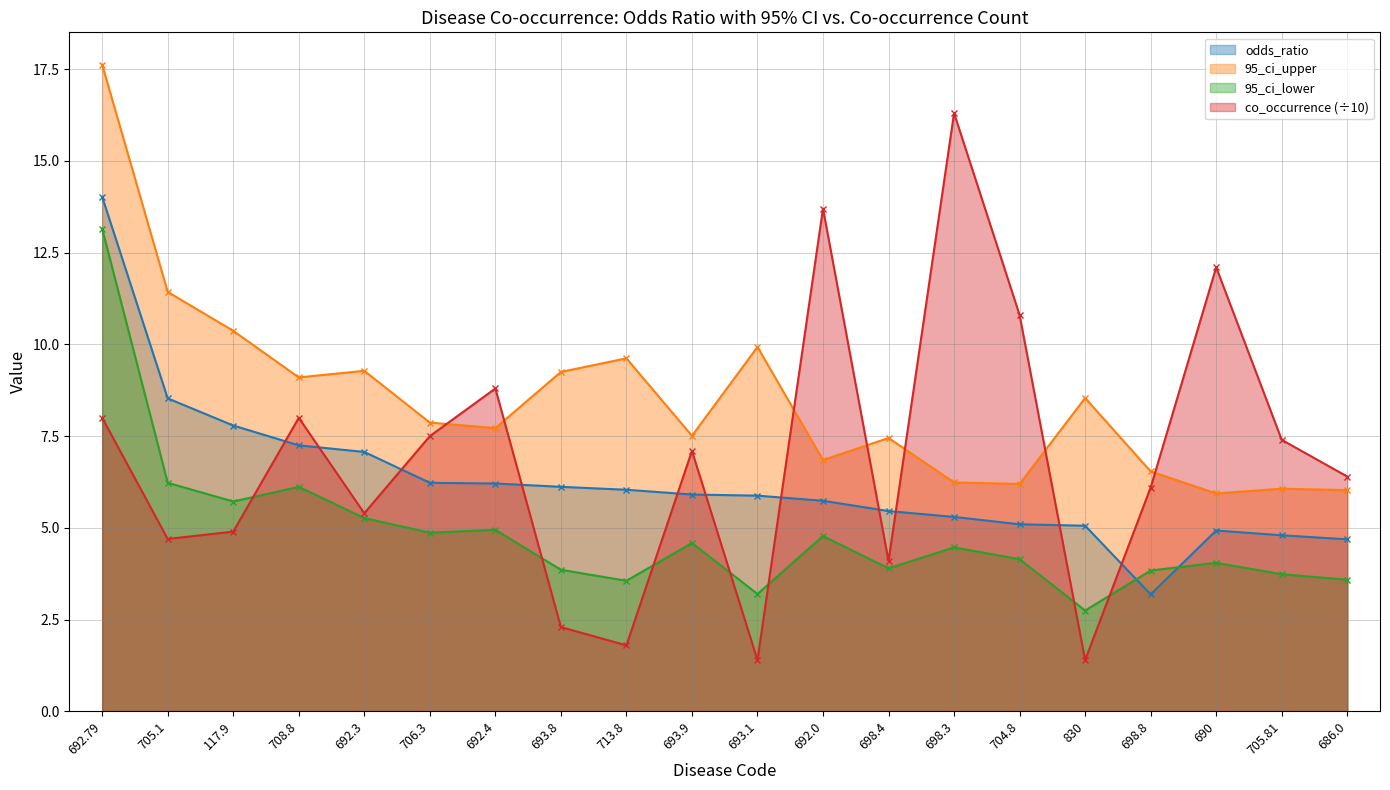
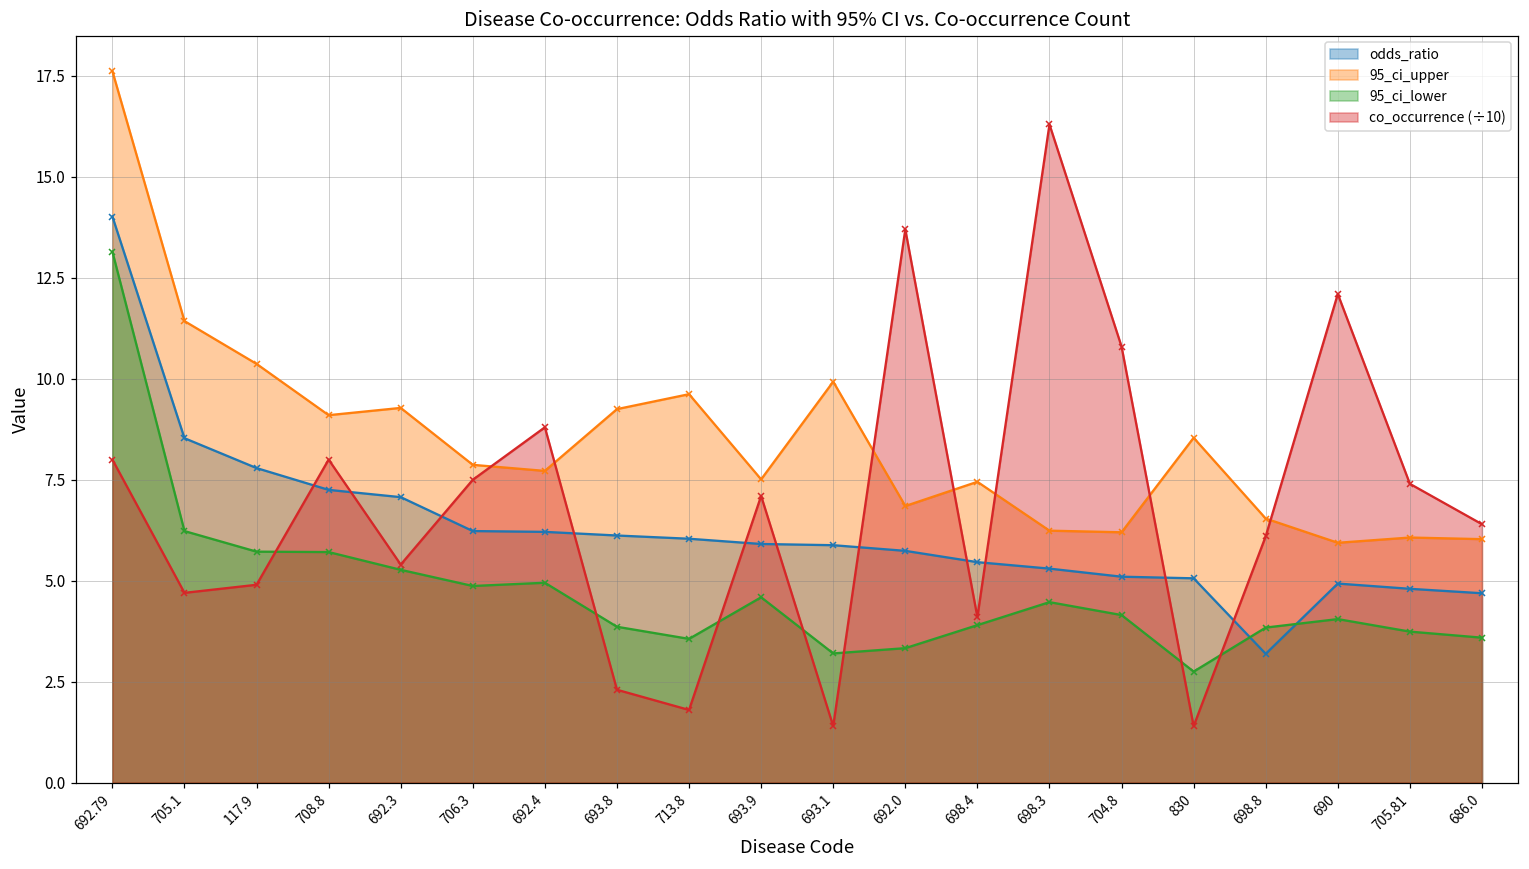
  {
    "odds_ratio": {
      "692.79": 14.0,
      "705.1": 8.5,
      "117.9": 7.8,
      "708.8": 7.3,
      "692.3": 7.1,
      "706.3": 6.2,
      "692.4": 6.2,
      "693.8": 6.1,
      "713.8": 6.0,
      "693.9": 5.9,
      "693.1": 5.9,
      "692.0": 5.7,
      "698.4": 5.5,
      "698.3": 5.3,
      "704.8": 5.1,
      "830": 5.1,
      "698.8": 3.2,
      "690": 4.9,
      "705.81": 4.8,
      "686.0": 4.7
    },
    "95_ci_lower": {
      "692.79": 13.2,
      "705.1": 6.2,
      "117.9": 5.7,
-     "708.8": 6.1,
+     "708.8": 5.7,
      "692.3": 5.3,
      "706.3": 4.9,
      "692.4": 5.0,
      "693.8": 3.9,
      "713.8": 3.6,
      "693.9": 4.6,
      "693.1": 3.2,
-     "692.0": 4.8,
+     "692.0": 3.3,
      "698.4": 3.9,
      "698.3": 4.5,
      "704.8": 4.2,
      "830": 2.8,
      "698.8": 3.8,
      "690": 4.1,
      "705.81": 3.7,
      "686.0": 3.6
    }
  }
